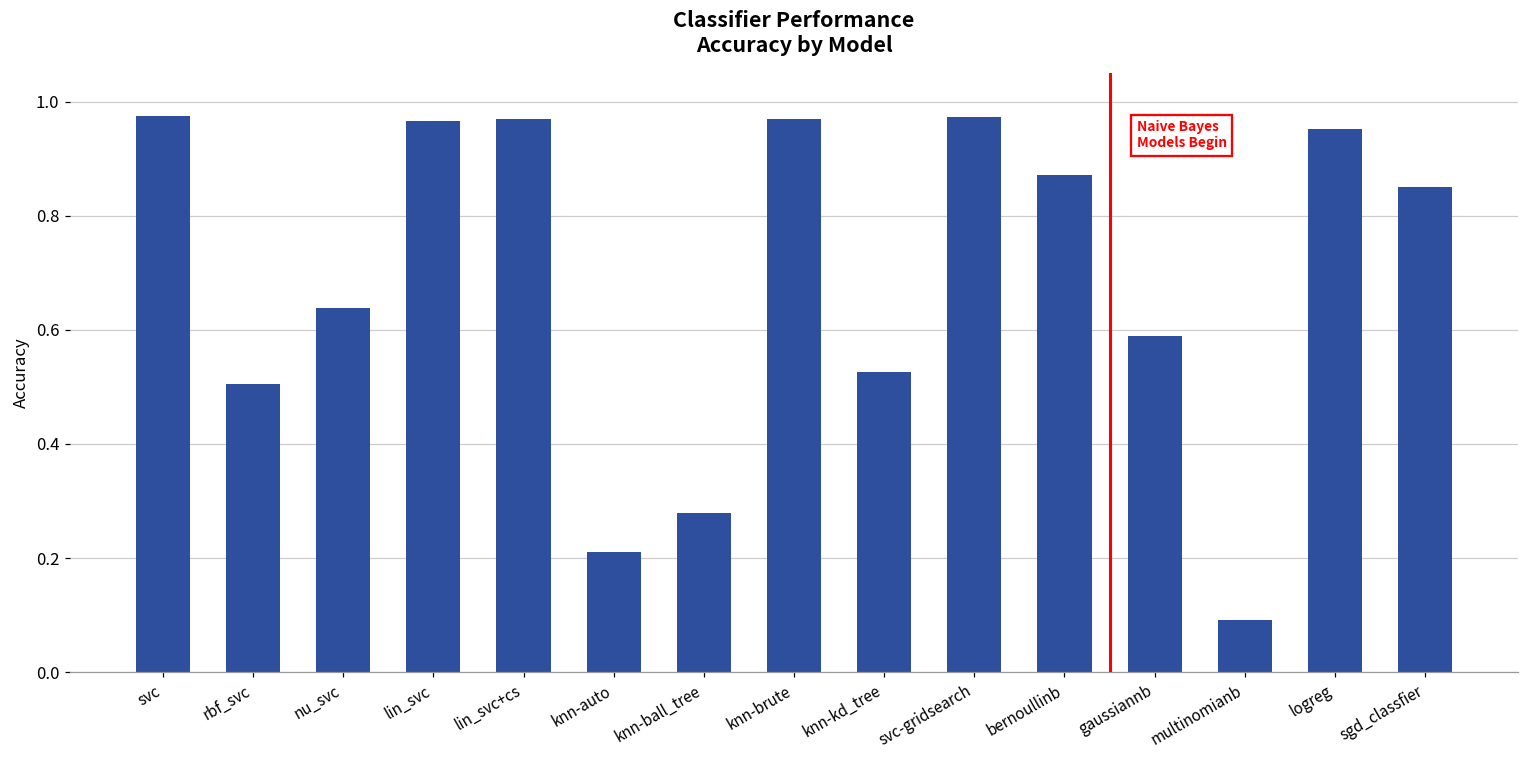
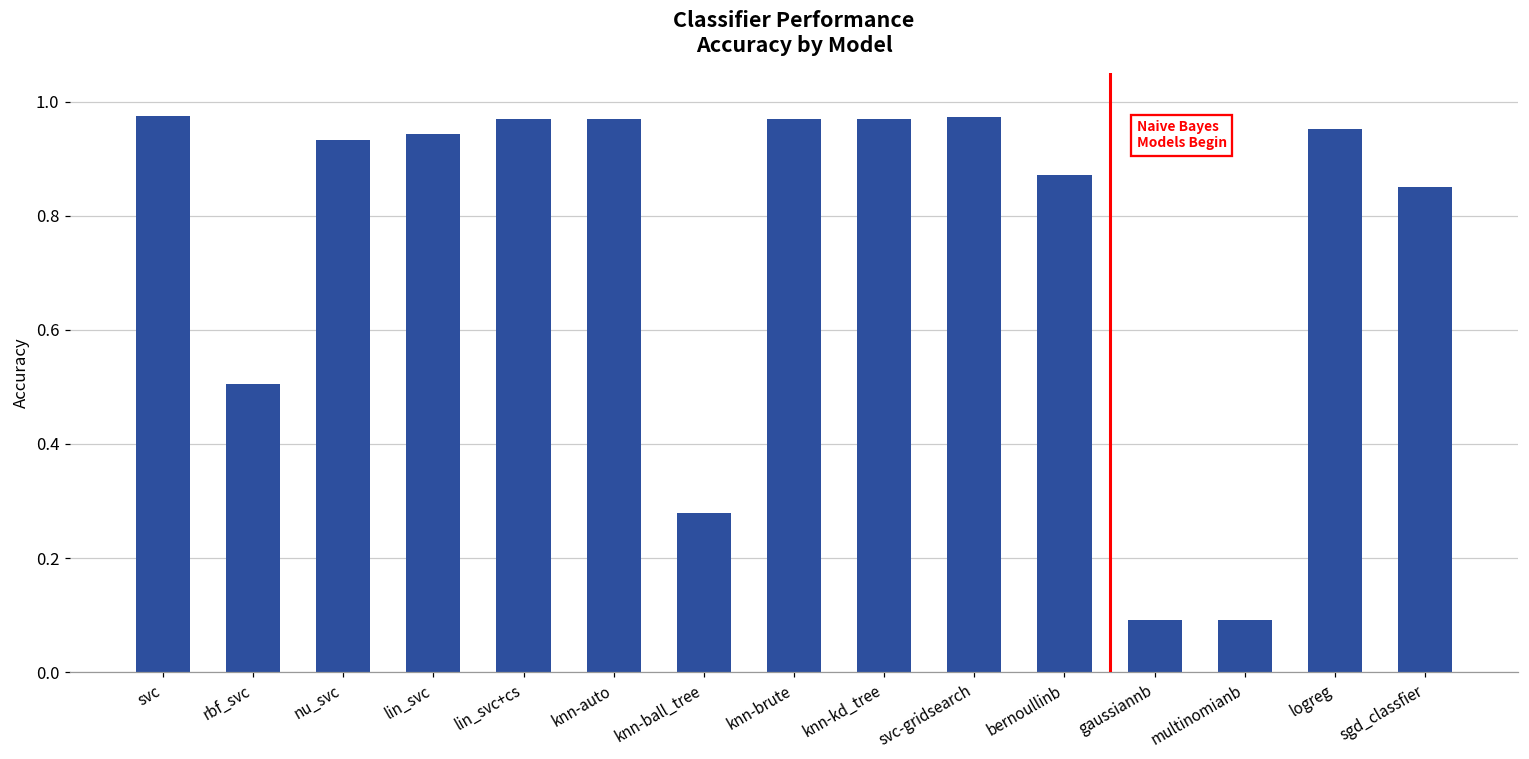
  {
    "svc": 0.97,
    "rbf_svc": 0.50,
-   "nu_svc": 0.64,
-   "lin_svc": 0.97,
+   "nu_svc": 0.93,
+   "lin_svc": 0.94,
    "lin_svc+cs": 0.97,
-   "knn-auto": 0.21,
+   "knn-auto": 0.97,
    "knn-ball_tree": 0.28,
    "knn-brute": 0.97,
-   "knn-kd_tree": 0.53,
+   "knn-kd_tree": 0.97,
    "svc-gridsearch": 0.97,
    "bernoullinb": 0.87,
-   "gaussiannb": 0.59,
+   "gaussiannb": 0.09,
    "multinomianb": 0.09,
    "logreg": 0.95,
    "sgd_classfier": 0.85
  }
